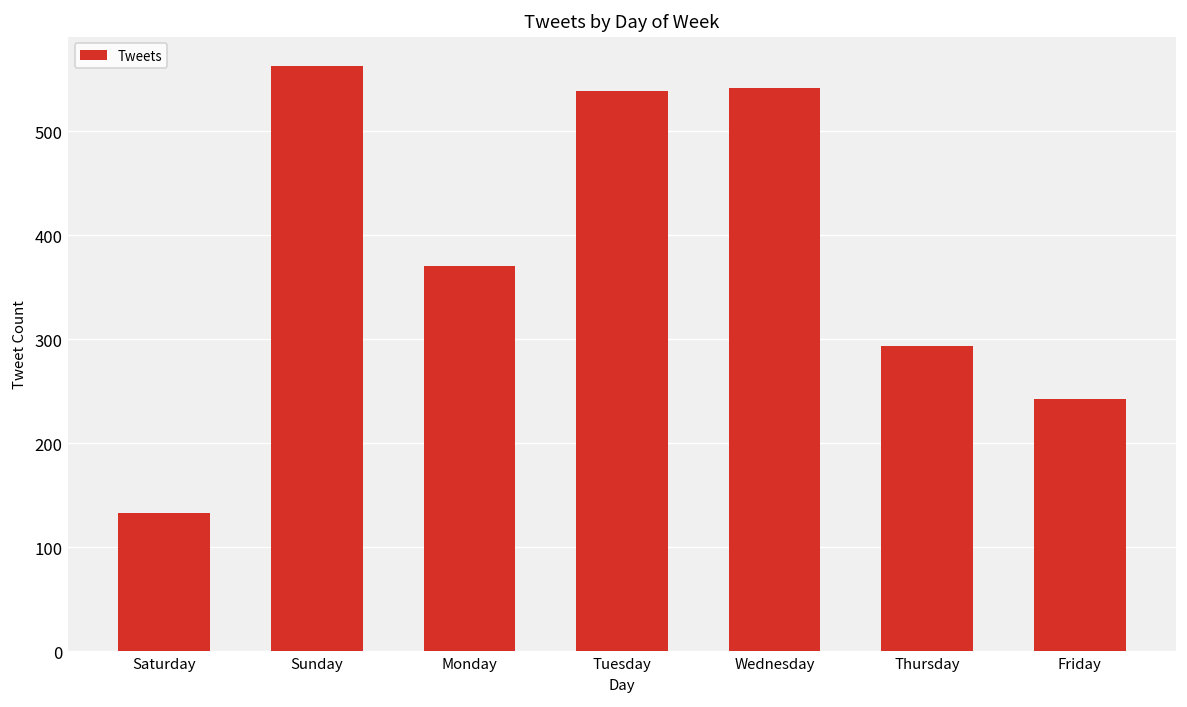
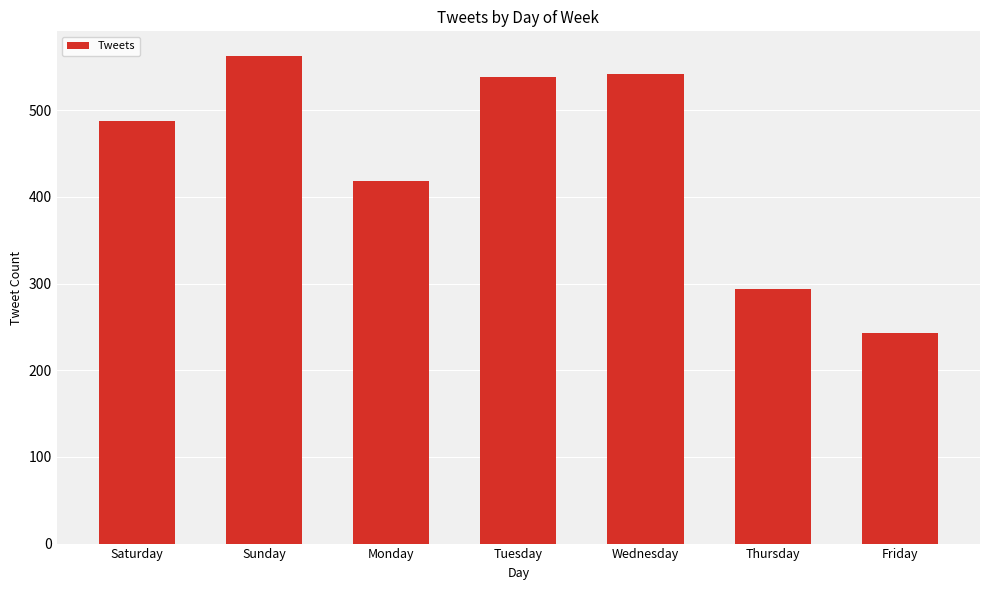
  {
-   "Saturday": 130,
+   "Saturday": 490,
    "Sunday": 560,
-   "Monday": 370,
+   "Monday": 420,
    "Tuesday": 540,
    "Wednesday": 540,
    "Thursday": 290,
    "Friday": 240
  }
